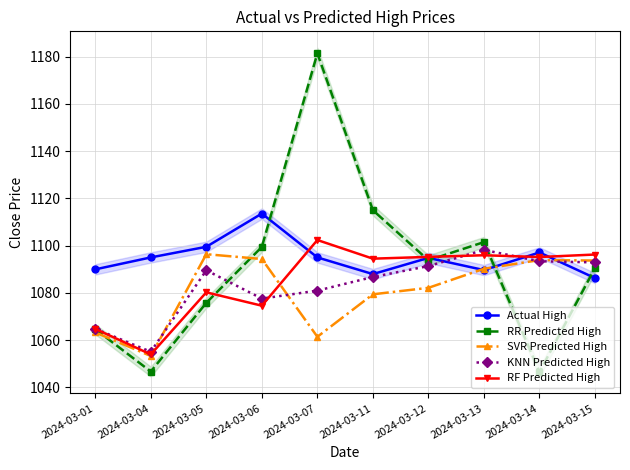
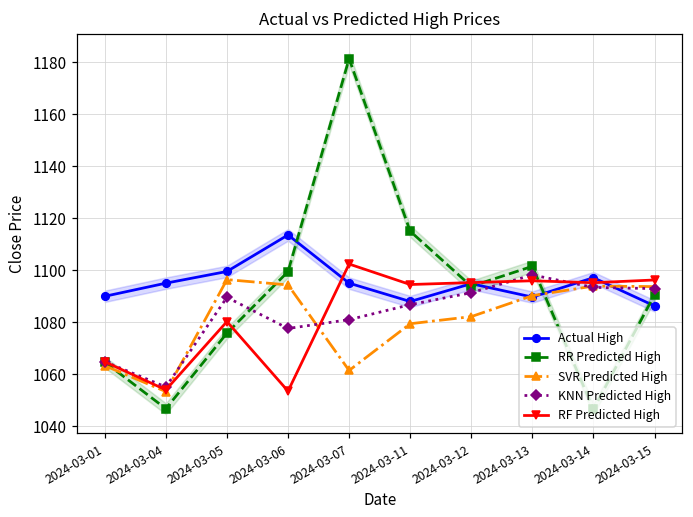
  {
    "SVR Predicted High": {
      "2024-03-01": 1063,
      "2024-03-05": 1096,
      "2024-03-06": 1094,
      "2024-03-07": 1061,
      "2024-03-11": 1079,
      "2024-03-12": 1082
    },
    "KNN Predicted High": {
      "2024-03-04": 1055,
      "2024-03-05": 1090,
      "2024-03-06": 1078,
      "2024-03-07": 1081,
      "2024-03-11": 1087,
      "2024-03-12": 1091,
      "2024-03-13": 1098
    },
    "RF Predicted High": {
      "2024-03-05": 1080,
-     "2024-03-06": 1075,
+     "2024-03-06": 1053,
      "2024-03-07": 1102,
      "2024-03-11": 1094,
      "2024-03-13": 1096,
      "2024-03-14": 1095,
      "2024-03-15": 1096
    }
  }
